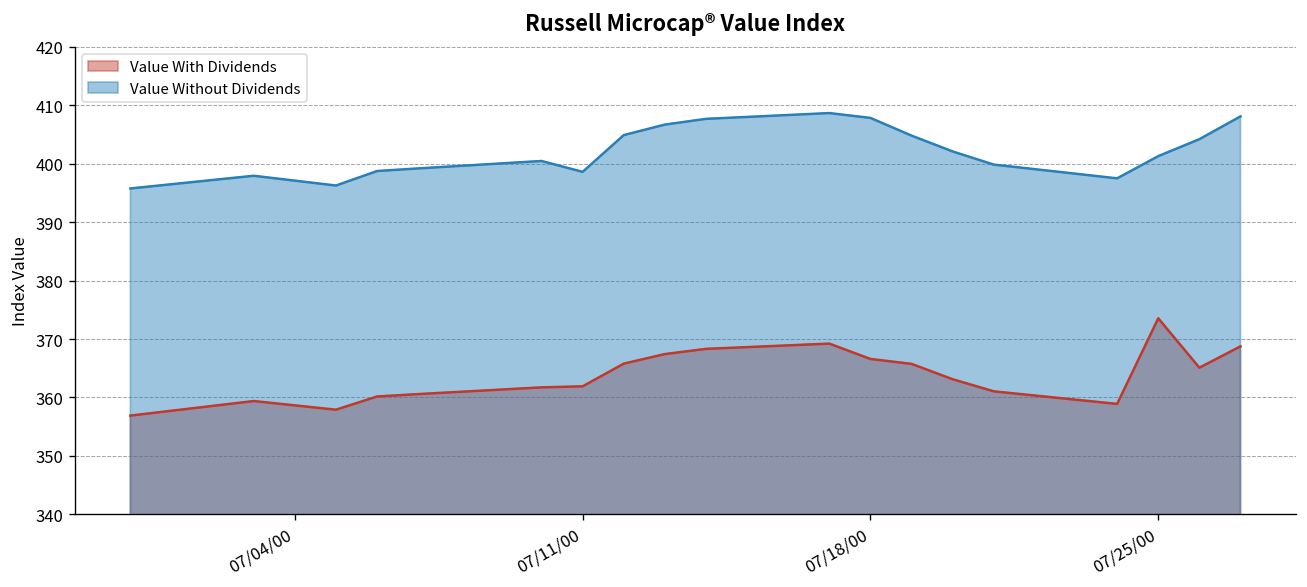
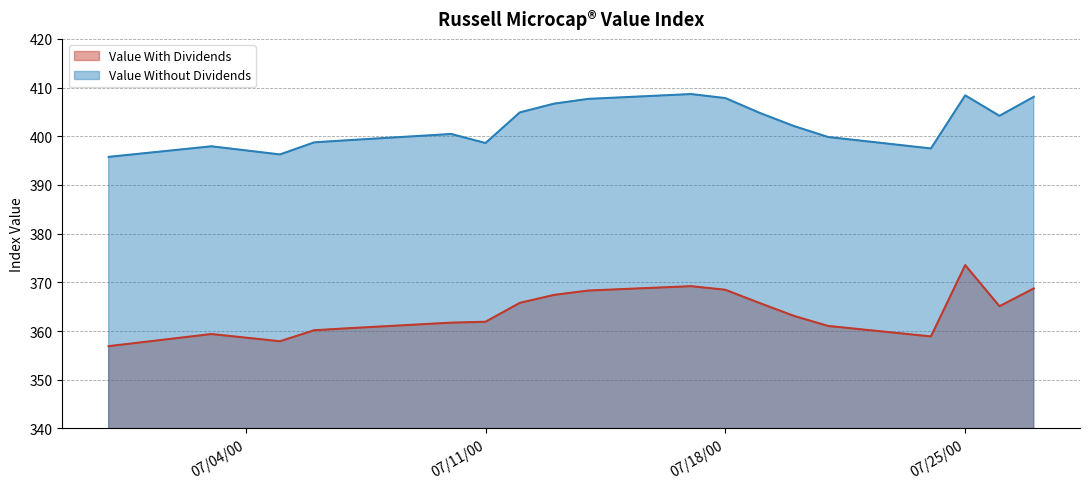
  {
    "Value With Dividends": {
      "07/11/00": 362,
-     "07/18/00": 367,
+     "07/18/00": 368,
      "07/25/00": 374
    },
    "Value Without Dividends": {
      "07/11/00": 399,
      "07/18/00": 408,
-     "07/25/00": 401
+     "07/25/00": 408
    }
  }
